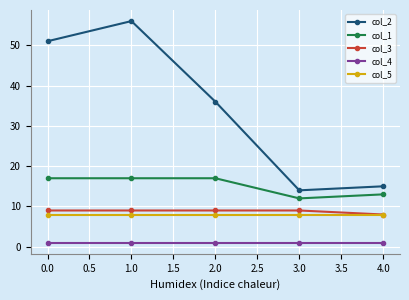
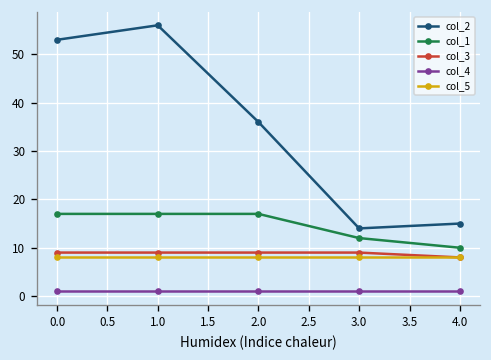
  {
    "col_2": {
-     "0.0": 51,
+     "0.0": 53,
      "1.0": 56,
      "2.0": 36,
      "3.0": 14,
      "4.0": 15
    },
    "col_1": {
      "0.0": 17,
      "1.0": 17,
      "2.0": 17,
      "3.0": 12,
-     "4.0": 13
+     "4.0": 10
    },
    "col_3": {
      "0.0": 9,
      "1.0": 9,
      "2.0": 9,
      "3.0": 9
    },
    "col_4": {
      "0.0": 1,
      "1.0": 1,
      "2.0": 1,
      "3.0": 1,
      "4.0": 1
    },
    "col_5": {
      "0.0": 8,
      "1.0": 8,
      "2.0": 8,
      "3.0": 8
    }
  }
